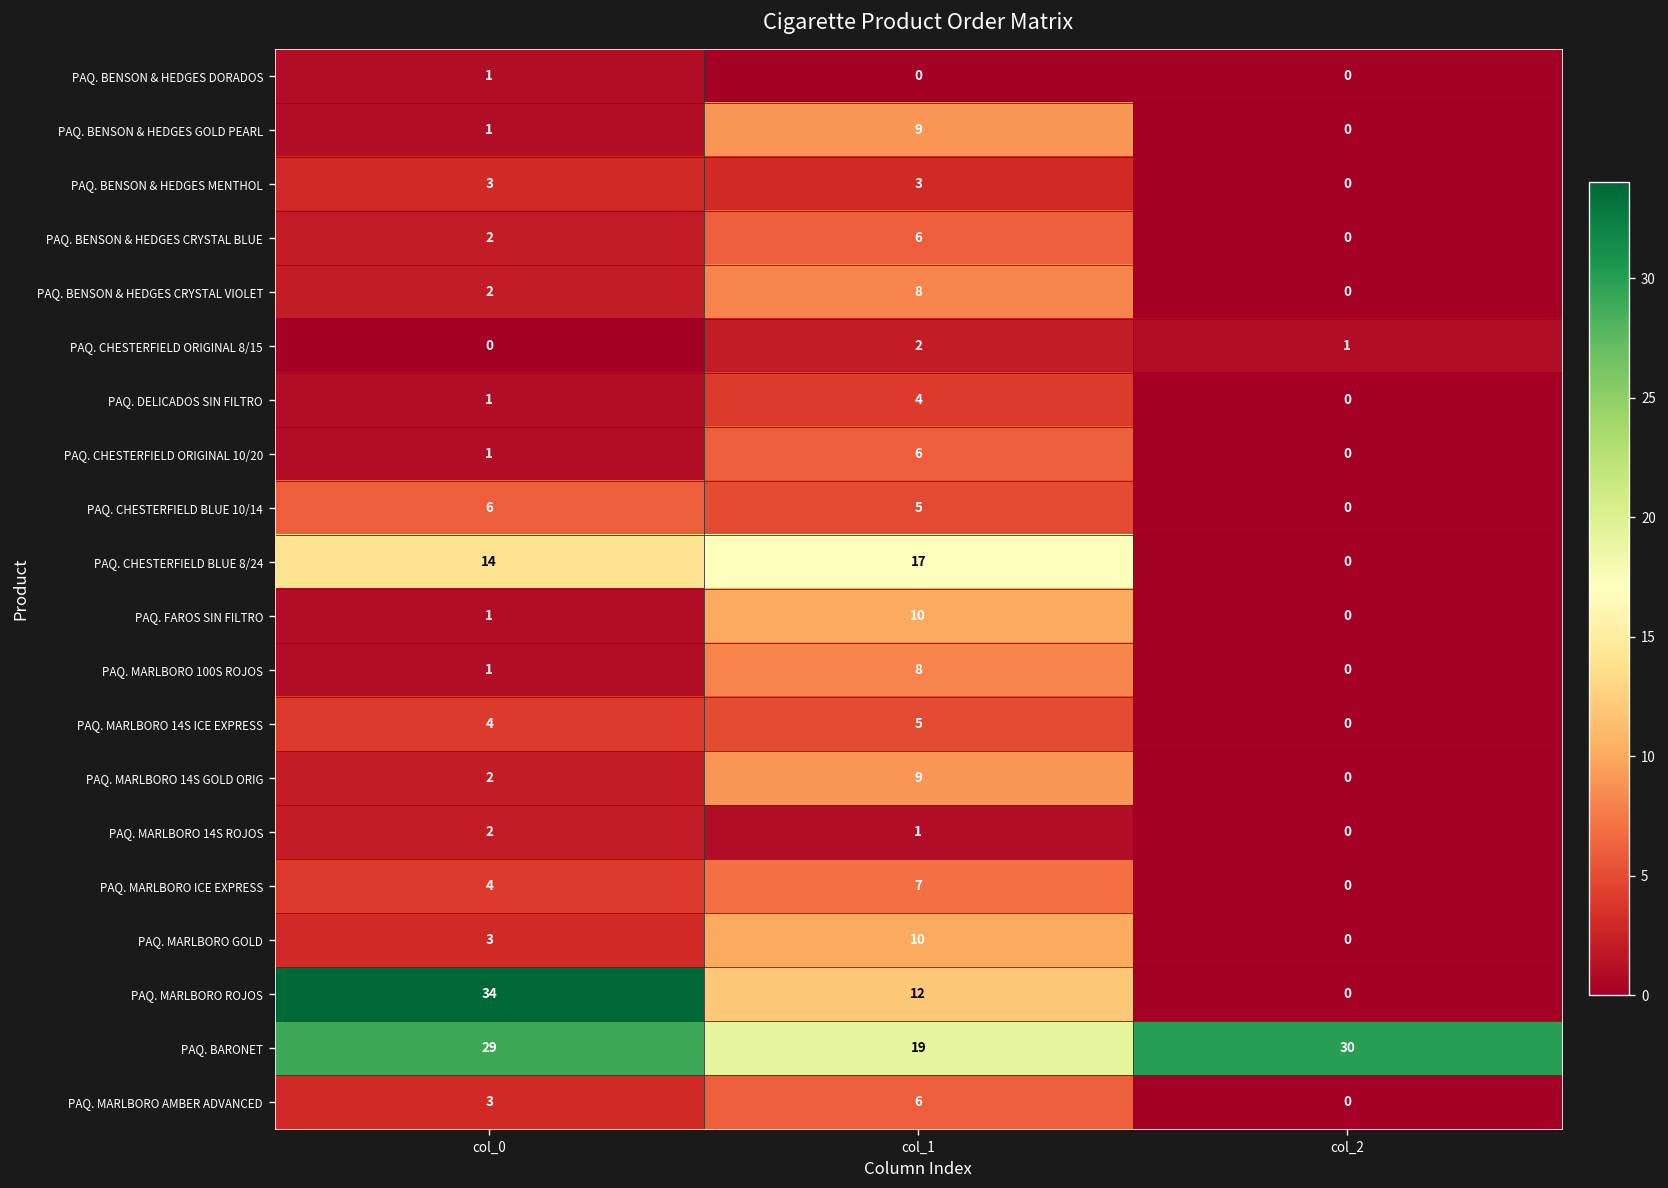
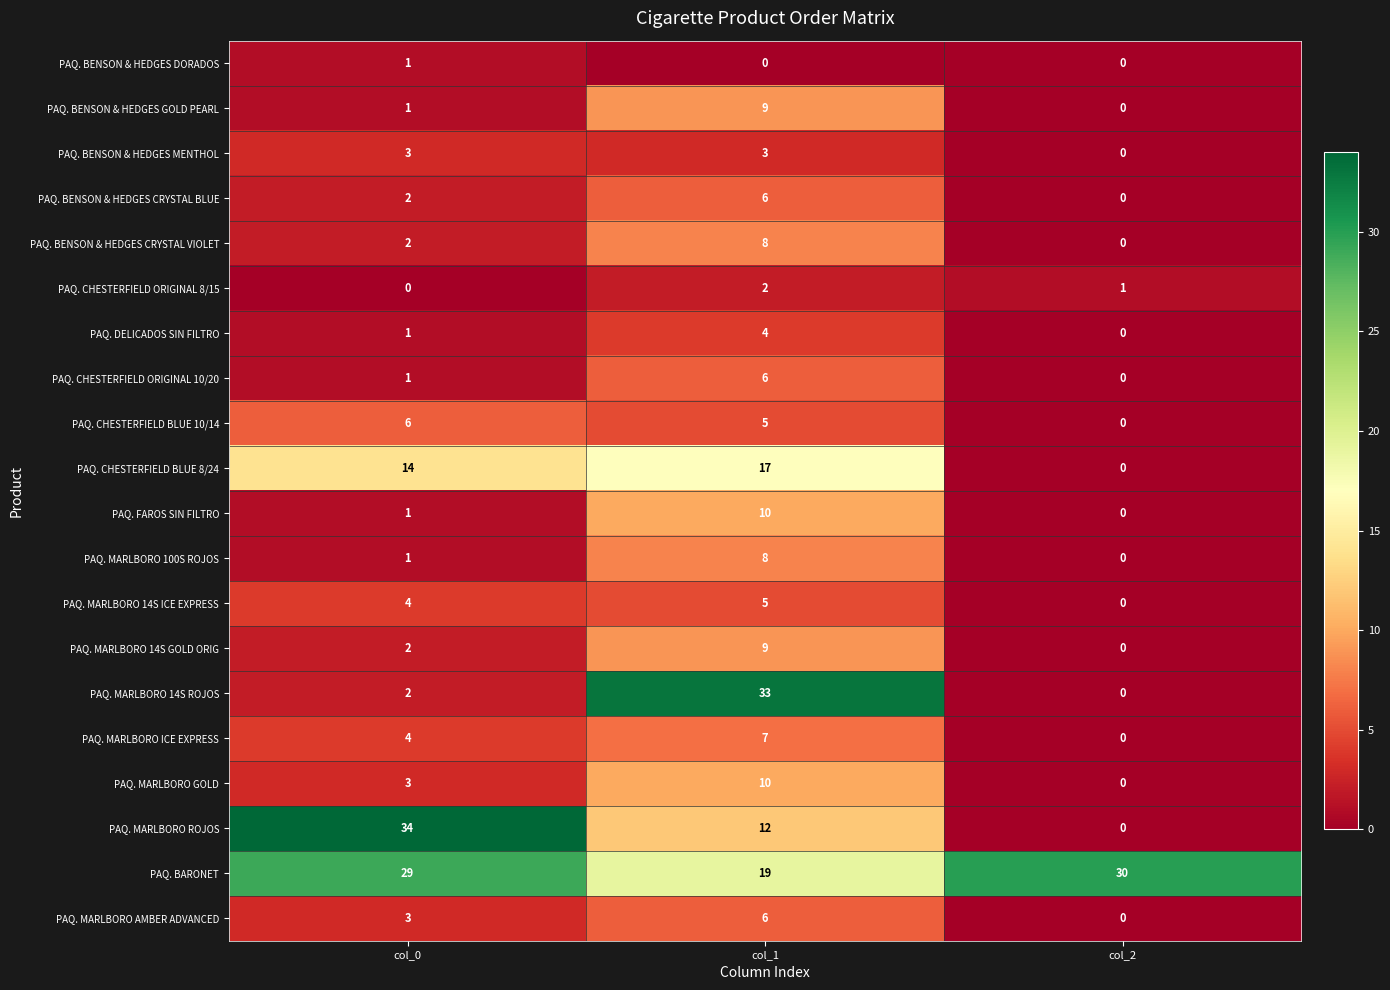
  {
    "PAQ. BENSON & HEDGES DORADOS": {
      "col_0": 1,
      "col_1": 0,
      "col_2": 0
    },
    "PAQ. BENSON & HEDGES GOLD PEARL": {
      "col_0": 1,
      "col_1": 9,
      "col_2": 0
    },
    "PAQ. BENSON & HEDGES MENTHOL": {
      "col_0": 3,
      "col_1": 3,
      "col_2": 0
    },
    "PAQ. BENSON & HEDGES CRYSTAL BLUE": {
      "col_0": 2,
      "col_1": 6,
      "col_2": 0
    },
    "PAQ. BENSON & HEDGES CRYSTAL VIOLET": {
      "col_0": 2,
      "col_1": 8,
      "col_2": 0
    },
    "PAQ. CHESTERFIELD ORIGINAL 8/15": {
      "col_0": 0,
      "col_1": 2,
      "col_2": 1
    },
    "PAQ. DELICADOS SIN FILTRO": {
      "col_0": 1,
      "col_1": 4,
      "col_2": 0
    },
    "PAQ. CHESTERFIELD ORIGINAL 10/20": {
      "col_0": 1,
      "col_1": 6,
      "col_2": 0
    },
    "PAQ. CHESTERFIELD BLUE 10/14": {
      "col_0": 6,
      "col_1": 5,
      "col_2": 0
    },
    "PAQ. CHESTERFIELD BLUE 8/24": {
      "col_0": 14,
      "col_1": 17,
      "col_2": 0
    },
    "PAQ. FAROS SIN FILTRO": {
      "col_0": 1,
      "col_1": 10,
      "col_2": 0
    },
    "PAQ. MARLBORO 100S ROJOS": {
      "col_0": 1,
      "col_1": 8,
      "col_2": 0
    },
    "PAQ. MARLBORO 14S ICE EXPRESS": {
      "col_0": 4,
      "col_1": 5,
      "col_2": 0
    },
    "PAQ. MARLBORO 14S GOLD ORIG": {
      "col_0": 2,
      "col_1": 9,
      "col_2": 0
    },
    "PAQ. MARLBORO 14S ROJOS": {
      "col_0": 2,
-     "col_1": 1,
+     "col_1": 33,
      "col_2": 0
    },
    "PAQ. MARLBORO ICE EXPRESS": {
      "col_0": 4,
      "col_1": 7,
      "col_2": 0
    },
    "PAQ. MARLBORO GOLD": {
      "col_0": 3,
      "col_1": 10,
      "col_2": 0
    },
    "PAQ. MARLBORO ROJOS": {
      "col_0": 34,
      "col_1": 12,
      "col_2": 0
    },
    "PAQ. BARONET": {
      "col_0": 29,
      "col_1": 19,
      "col_2": 30
    },
    "PAQ. MARLBORO AMBER ADVANCED": {
      "col_0": 3,
      "col_1": 6,
      "col_2": 0
    }
  }
